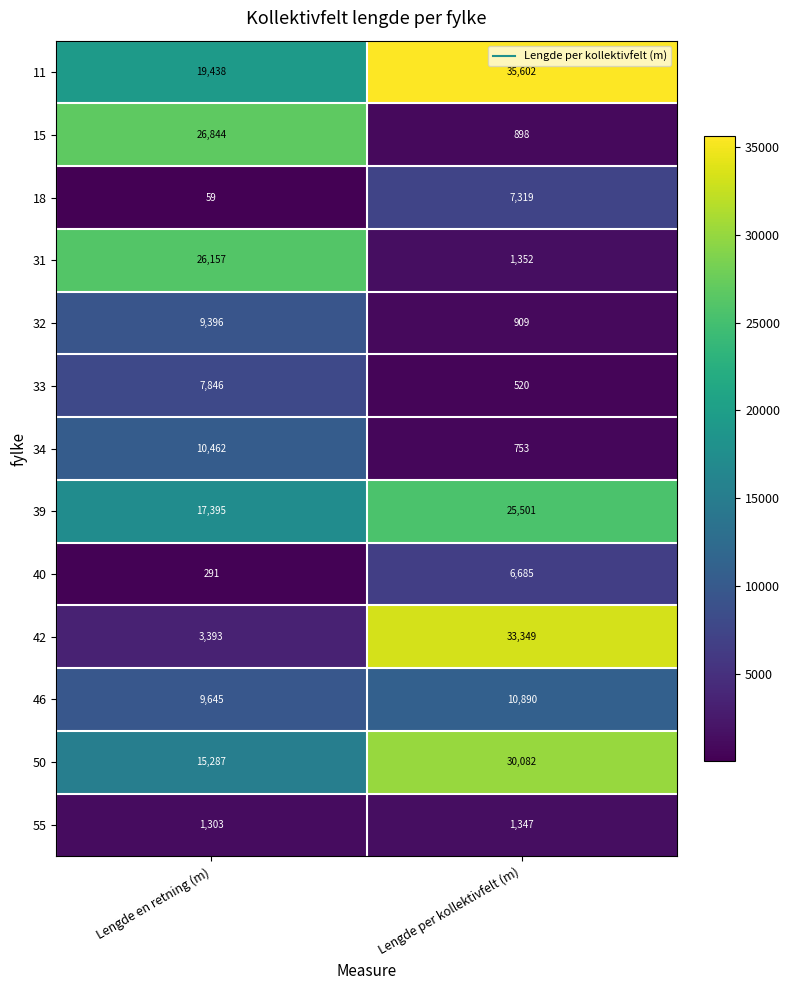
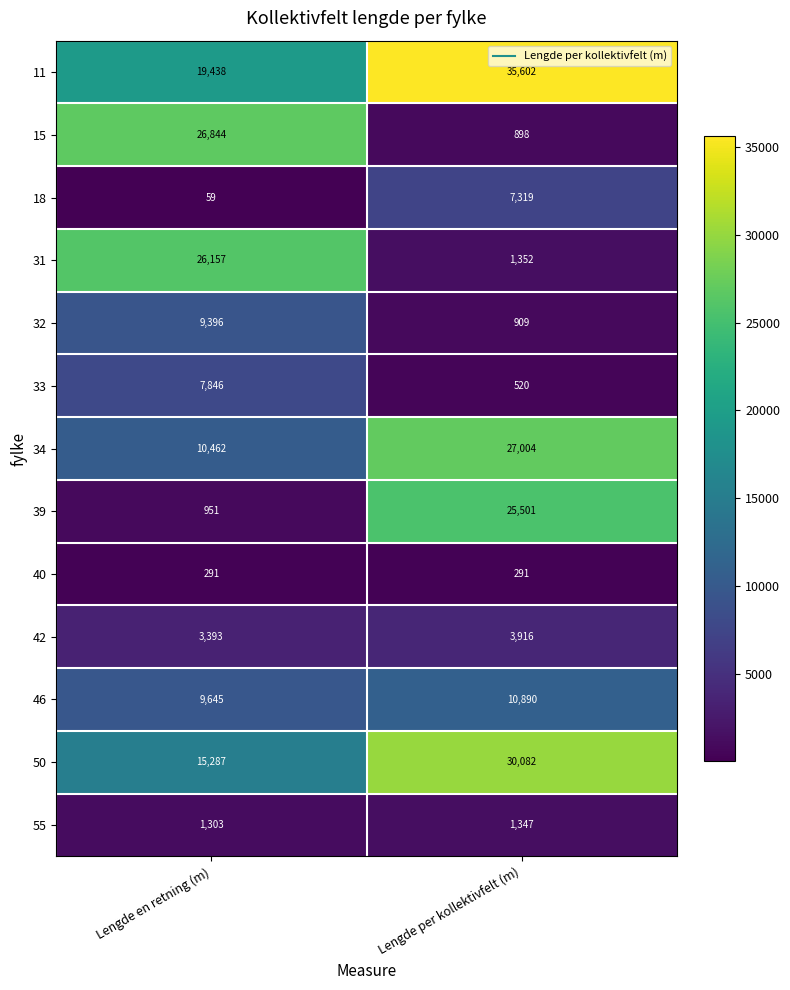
  {
    "11": {
      "Lengde en retning (m)": "19,438",
      "Lengde per kollektivfelt (m)": "35,602"
    },
    "15": {
      "Lengde en retning (m)": "26,844",
      "Lengde per kollektivfelt (m)": "898"
    },
    "18": {
      "Lengde en retning (m)": "59",
      "Lengde per kollektivfelt (m)": "7,319"
    },
    "31": {
      "Lengde en retning (m)": "26,157",
      "Lengde per kollektivfelt (m)": "1,352"
    },
    "32": {
      "Lengde en retning (m)": "9,396",
      "Lengde per kollektivfelt (m)": "909"
    },
    "33": {
      "Lengde en retning (m)": "7,846",
      "Lengde per kollektivfelt (m)": "520"
    },
    "34": {
      "Lengde en retning (m)": "10,462",
-     "Lengde per kollektivfelt (m)": "753"
+     "Lengde per kollektivfelt (m)": "27,004"
    },
    "39": {
-     "Lengde en retning (m)": "17,395",
+     "Lengde en retning (m)": "951",
      "Lengde per kollektivfelt (m)": "25,501"
    },
    "40": {
      "Lengde en retning (m)": "291",
-     "Lengde per kollektivfelt (m)": "6,685"
+     "Lengde per kollektivfelt (m)": "291"
    },
    "42": {
      "Lengde en retning (m)": "3,393",
-     "Lengde per kollektivfelt (m)": "33,349"
+     "Lengde per kollektivfelt (m)": "3,916"
    },
    "46": {
      "Lengde en retning (m)": "9,645",
      "Lengde per kollektivfelt (m)": "10,890"
    },
    "50": {
      "Lengde en retning (m)": "15,287",
      "Lengde per kollektivfelt (m)": "30,082"
    },
    "55": {
      "Lengde en retning (m)": "1,303",
      "Lengde per kollektivfelt (m)": "1,347"
    }
  }
